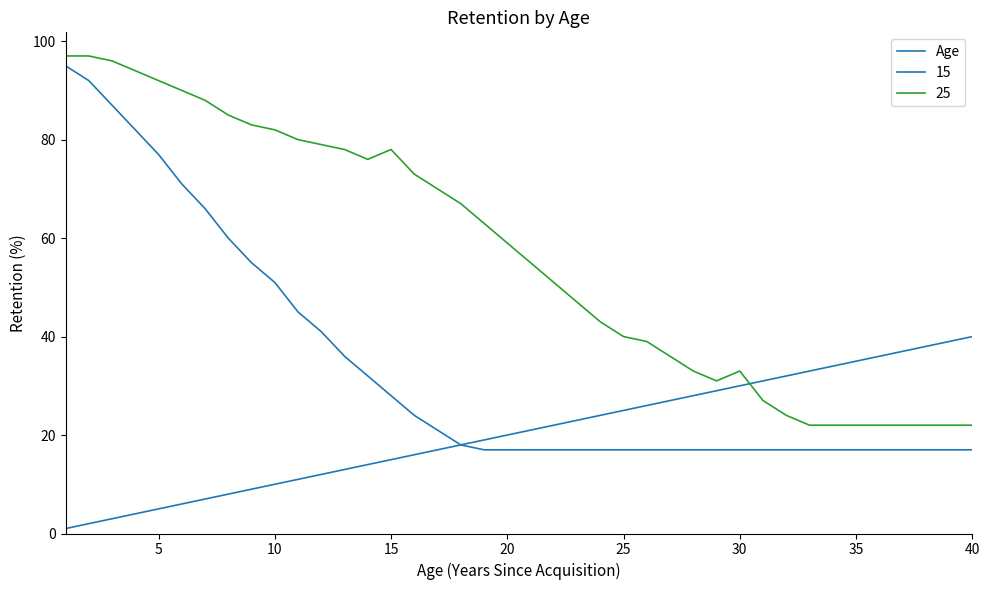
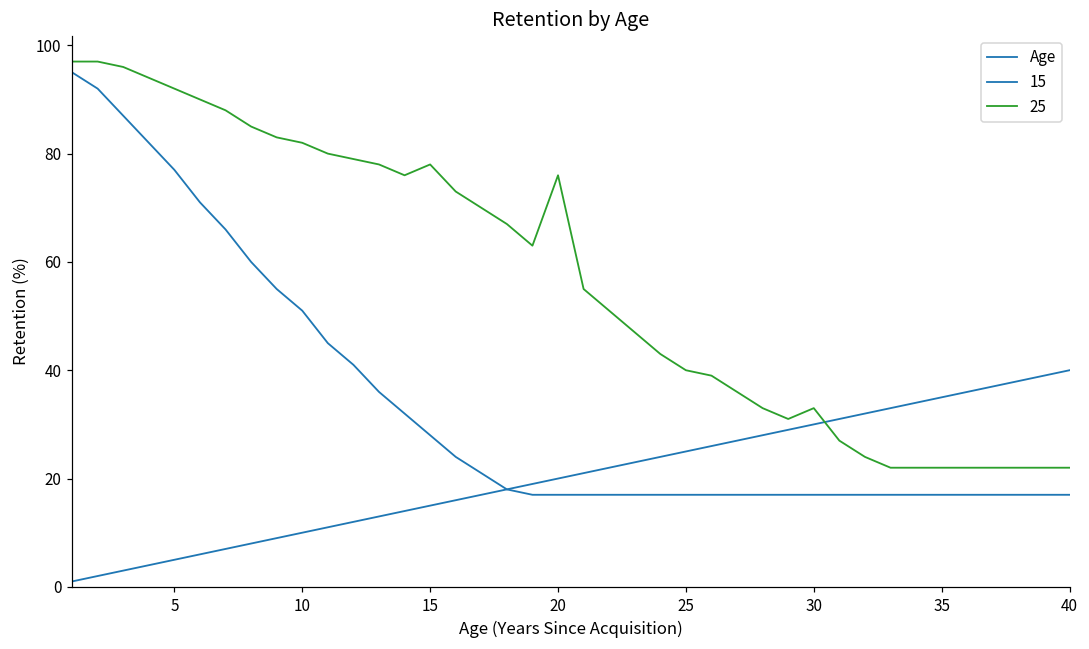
  {
    "25": {
      "5": 92,
      "10": 82,
      "15": 78,
-     "20": 59,
+     "20": 76,
      "25": 40,
      "30": 33,
      "35": 22,
      "40": 22
    }
  }
